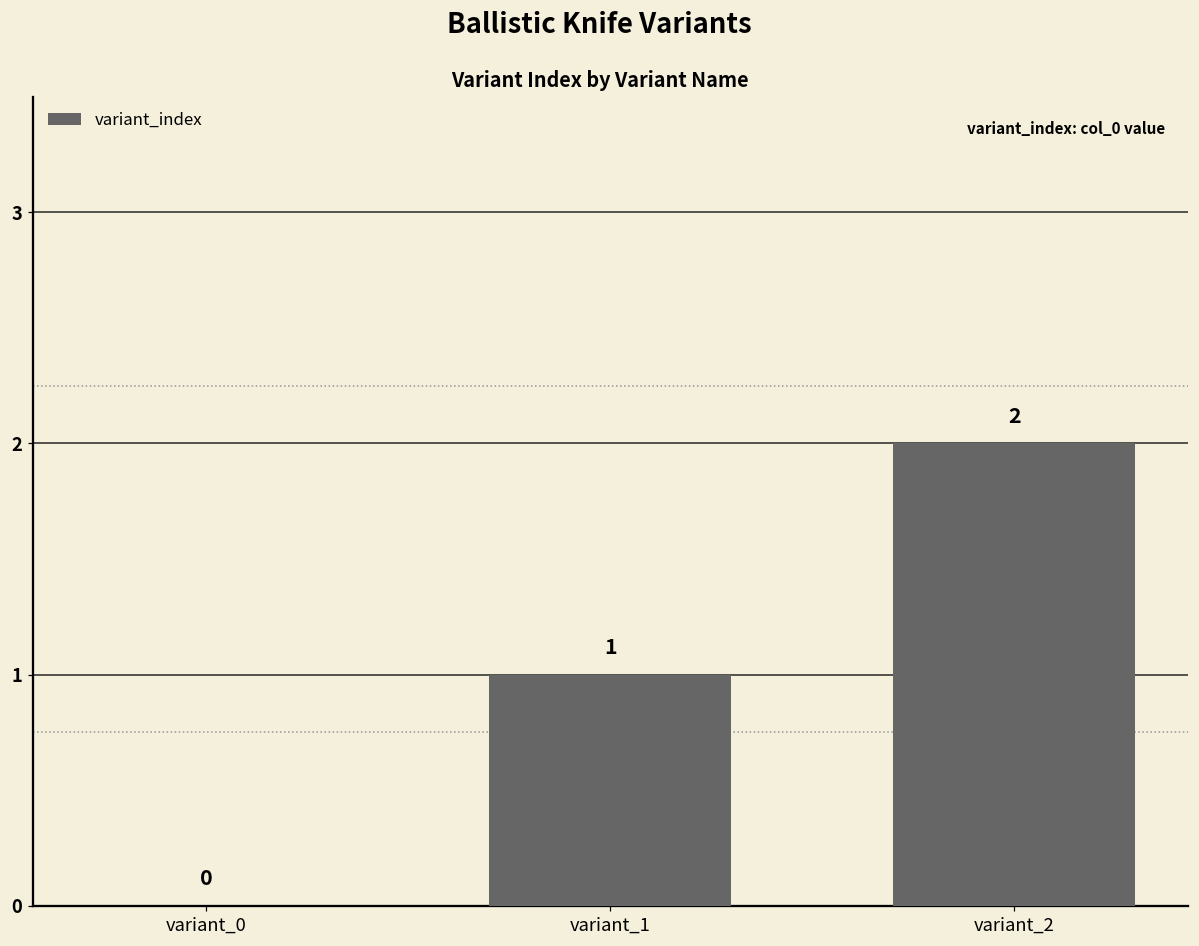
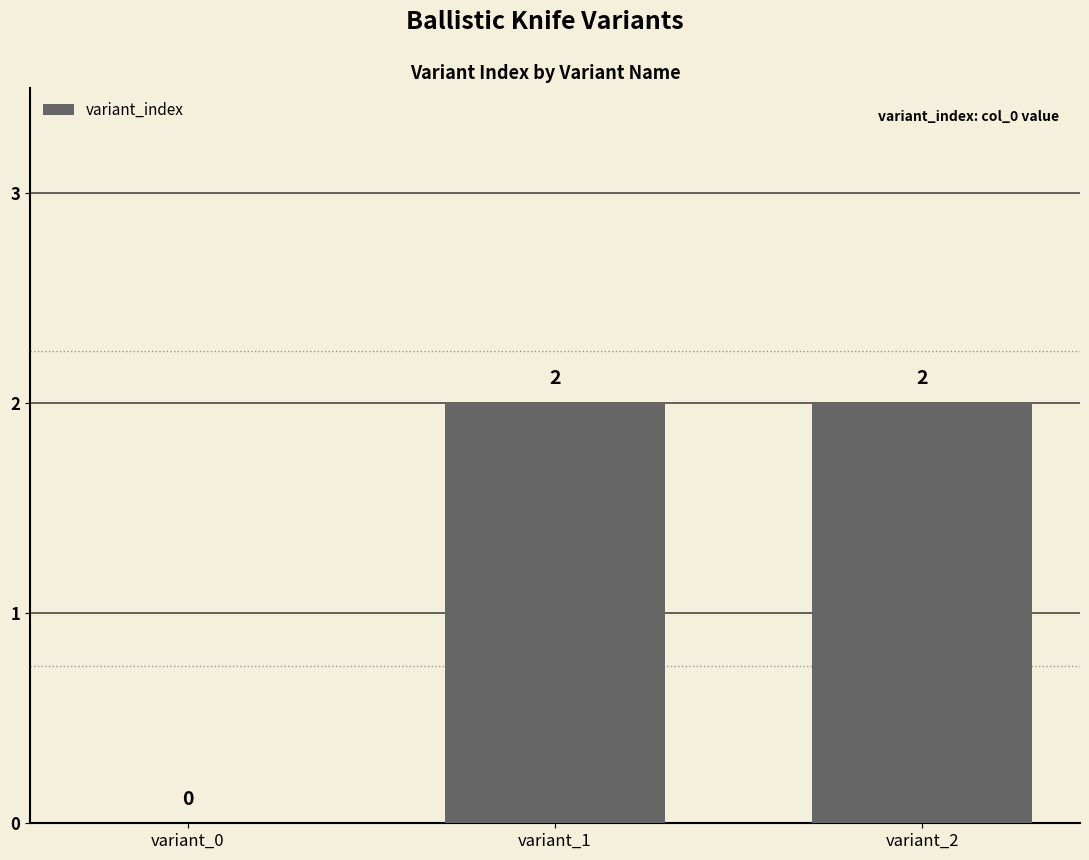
  {
    "variant_0": 0,
-   "variant_1": 1,
+   "variant_1": 2,
    "variant_2": 2
  }
